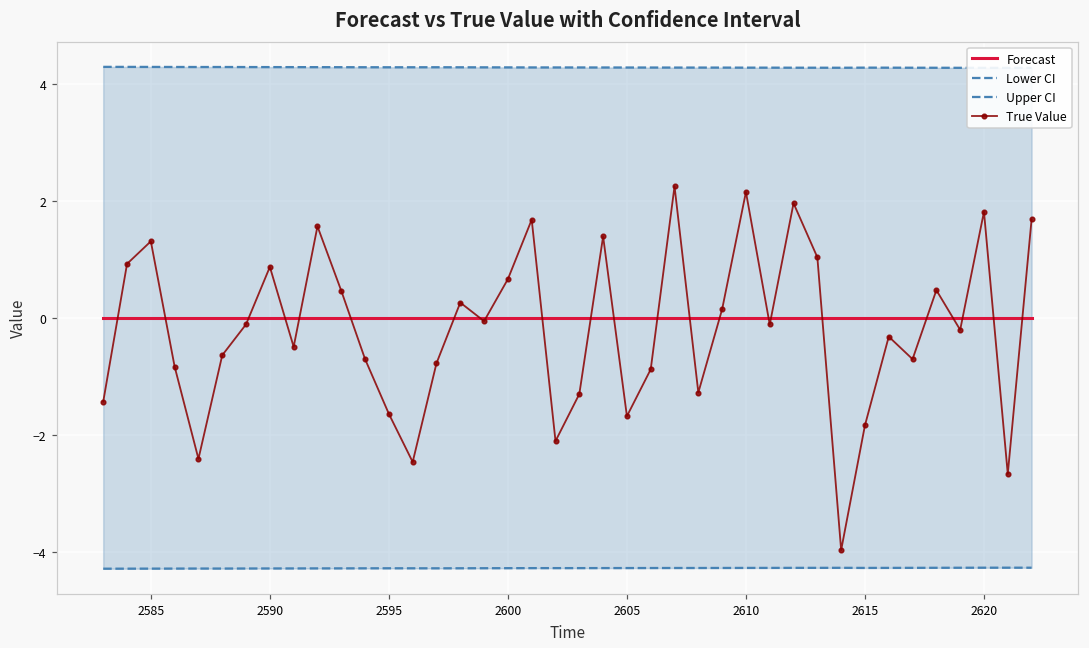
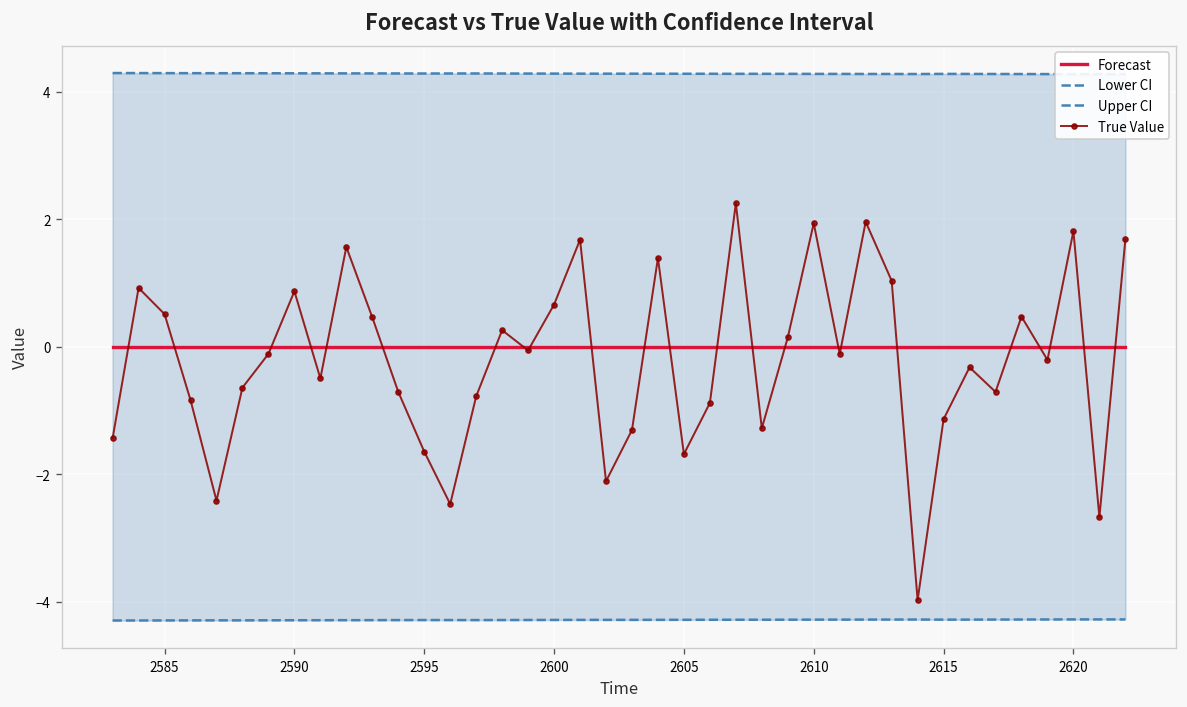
  {
    "Forecast": {
      "2585": 0.0,
      "2590": 0.0,
      "2595": 0.0,
      "2600": 0.0,
      "2605": 0.0,
      "2610": 0.0,
      "2615": 0.0,
      "2620": 0.0
    },
    "True Value": {
-     "2585": 1.3,
+     "2585": 0.5,
      "2590": 0.9,
      "2595": -1.6,
      "2600": 0.7,
      "2605": -1.7,
-     "2610": 2.2,
-     "2615": -1.8,
+     "2610": 1.9,
+     "2615": -1.1,
      "2620": 1.8
    }
  }
